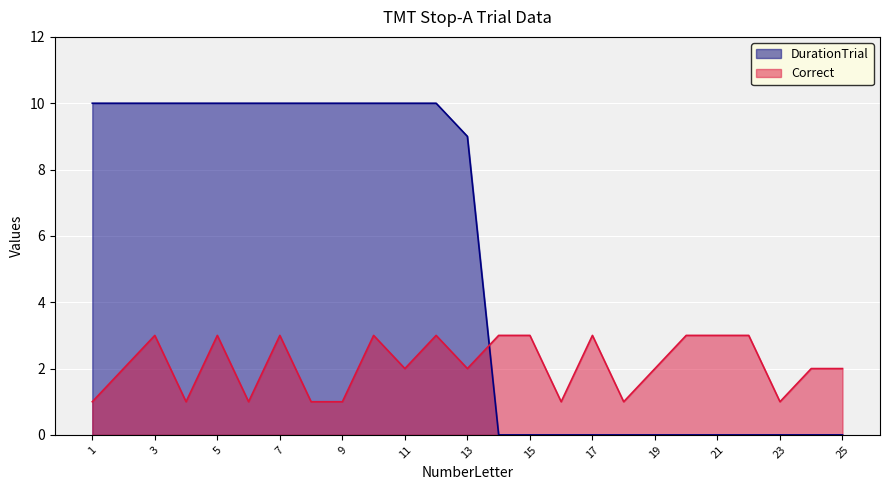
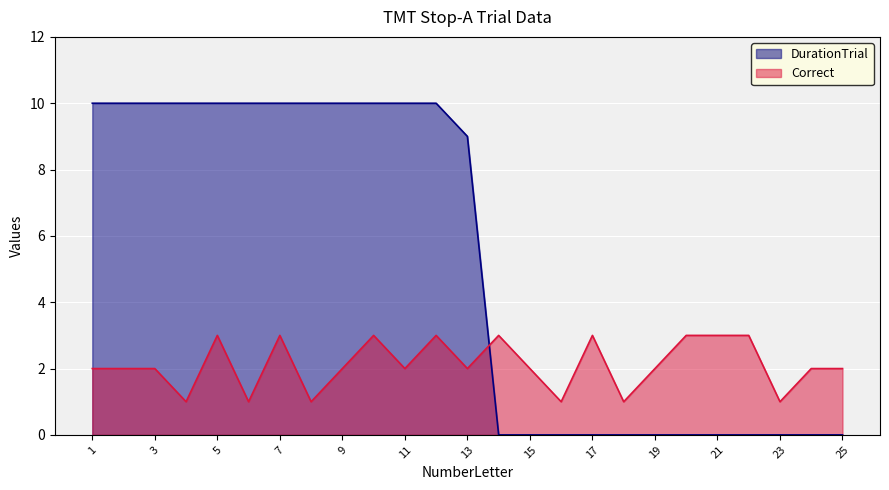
  {
    "DurationTrial": {
      "1": 10,
      "3": 10,
      "5": 10,
      "7": 10,
      "9": 10,
      "11": 10,
      "13": 9,
      "15": 0,
      "17": 0,
      "19": 0,
      "21": 0,
      "23": 0,
      "25": 0
    },
    "Correct": {
-     "1": 1,
-     "3": 3,
+     "1": 2,
+     "3": 2,
      "5": 3,
      "7": 3,
-     "9": 1,
+     "9": 2,
      "11": 2,
      "13": 2,
-     "15": 3,
+     "15": 2,
      "17": 3,
      "19": 2,
      "21": 3,
      "23": 1,
      "25": 2
    }
  }
